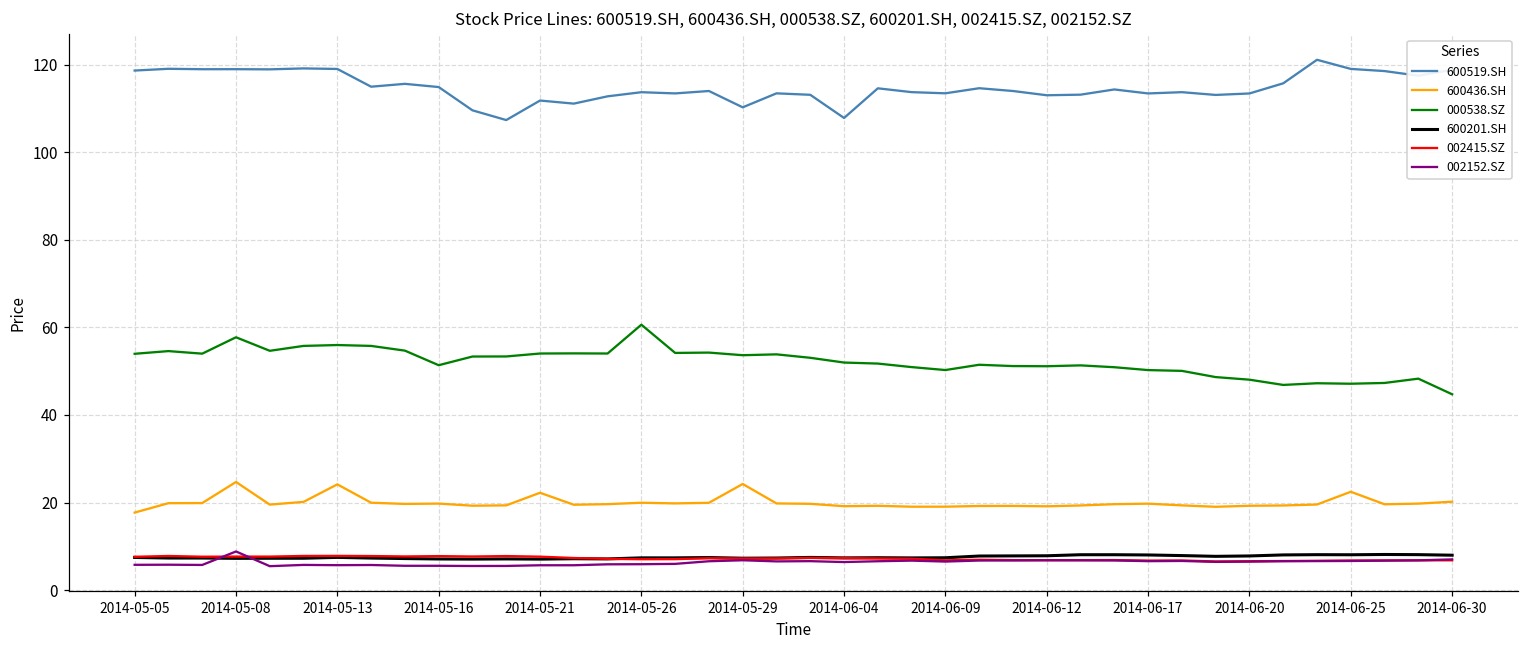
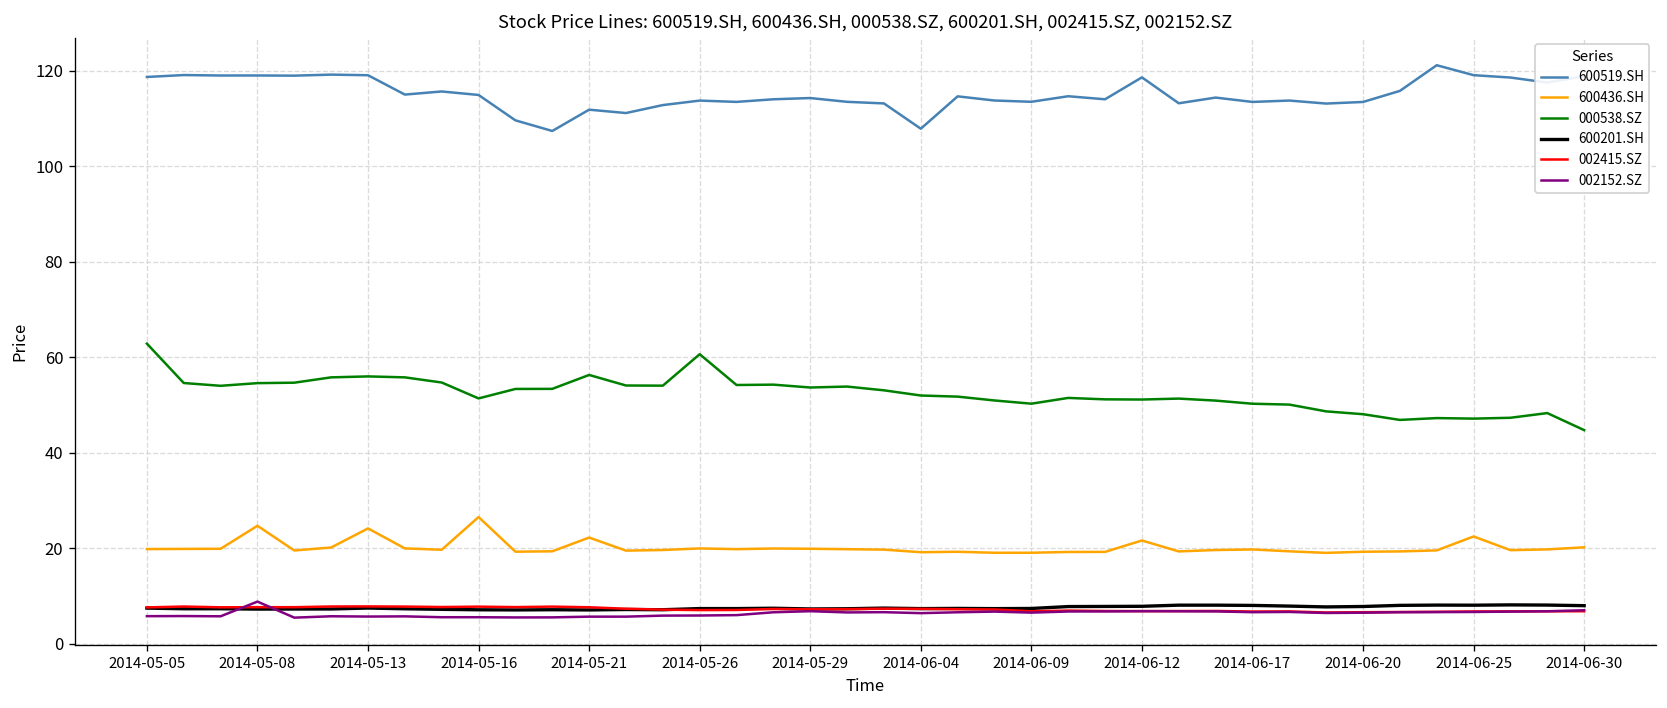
  {
    "600519.SH": {
      "2014-05-05": 119,
      "2014-05-08": 119,
      "2014-05-13": 119,
      "2014-05-16": 115,
      "2014-05-21": 112,
      "2014-05-26": 114,
-     "2014-05-29": 110,
+     "2014-05-29": 114,
      "2014-06-04": 108,
      "2014-06-09": 113,
-     "2014-06-12": 113,
+     "2014-06-12": 119,
      "2014-06-17": 113,
      "2014-06-20": 113,
      "2014-06-25": 119
    },
    "600436.SH": {
-     "2014-05-05": 18,
+     "2014-05-05": 20,
      "2014-05-08": 25,
      "2014-05-13": 24,
-     "2014-05-16": 20,
+     "2014-05-16": 27,
      "2014-05-21": 22,
      "2014-05-26": 20,
-     "2014-05-29": 24,
+     "2014-05-29": 20,
      "2014-06-04": 19,
      "2014-06-09": 19,
-     "2014-06-12": 19,
+     "2014-06-12": 22,
      "2014-06-17": 20,
      "2014-06-20": 19,
      "2014-06-25": 22,
      "2014-06-30": 20
    },
    "000538.SZ": {
-     "2014-05-05": 54,
-     "2014-05-08": 58,
+     "2014-05-05": 63,
+     "2014-05-08": 55,
      "2014-05-13": 56,
      "2014-05-16": 51,
-     "2014-05-21": 54,
+     "2014-05-21": 56,
      "2014-05-26": 61,
      "2014-05-29": 54,
      "2014-06-04": 52,
      "2014-06-09": 50,
      "2014-06-12": 51,
      "2014-06-17": 50,
      "2014-06-20": 48,
      "2014-06-25": 47,
      "2014-06-30": 45
    },
    "600201.SH": {
      "2014-05-16": 7,
      "2014-06-12": 8,
      "2014-06-17": 8,
      "2014-06-20": 8,
      "2014-06-25": 8,
      "2014-06-30": 8
    },
    "002415.SZ": {
      "2014-05-16": 8
    },
    "002152.SZ": {
      "2014-05-05": 6,
      "2014-05-08": 9,
      "2014-05-13": 6,
      "2014-05-16": 6,
      "2014-05-21": 6,
      "2014-05-26": 6,
      "2014-06-04": 6
    }
  }
